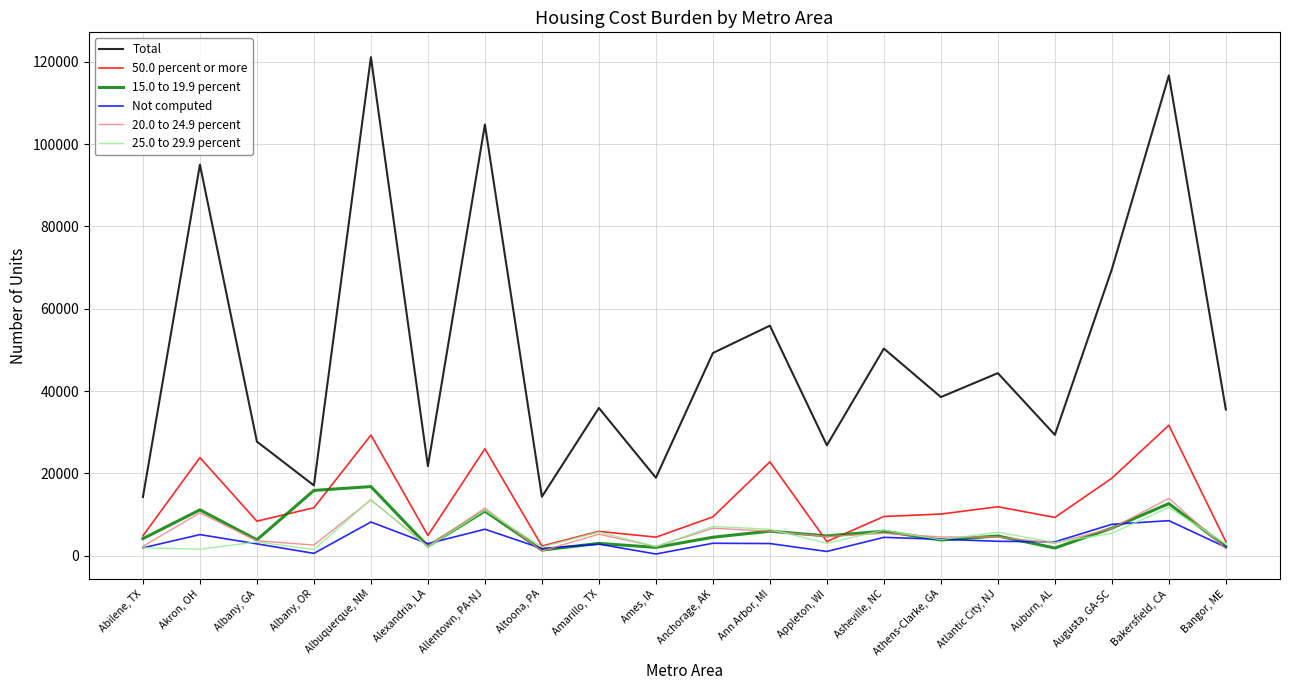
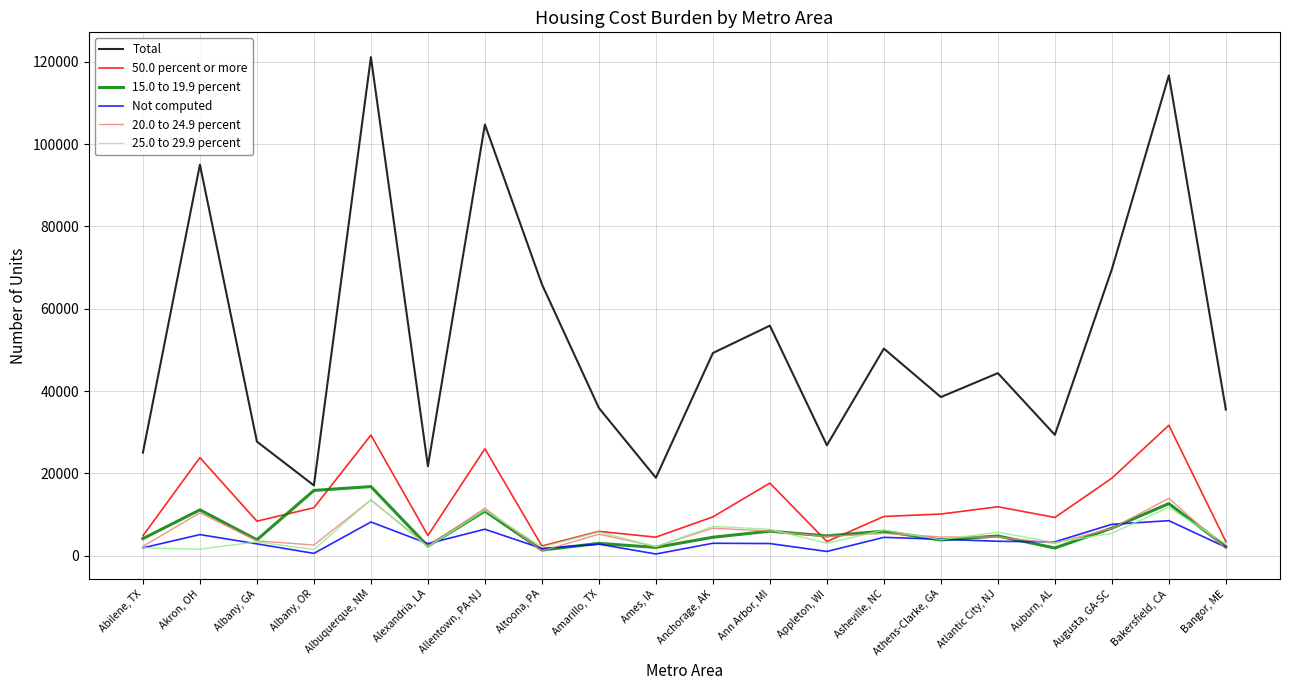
  {
    "Total": {
-     "Abilene, TX": 14000,
+     "Abilene, TX": 25000,
      "Akron, OH": 95000,
      "Albany, GA": 28000,
      "Albany, OR": 17000,
      "Albuquerque, NM": 121000,
      "Alexandria, LA": 22000,
      "Allentown, PA-NJ": 105000,
-     "Altoona, PA": 14000,
+     "Altoona, PA": 66000,
      "Amarillo, TX": 36000,
      "Ames, IA": 19000,
      "Anchorage, AK": 49000,
      "Ann Arbor, MI": 56000,
      "Appleton, WI": 27000,
      "Asheville, NC": 50000,
      "Athens-Clarke, GA": 39000,
      "Atlantic City, NJ": 44000,
      "Auburn, AL": 29000,
      "Augusta, GA-SC": 70000,
      "Bakersfield, CA": 117000,
      "Bangor, ME": 36000
    },
    "50.0 percent or more": {
      "Abilene, TX": 5000,
      "Akron, OH": 24000,
      "Albany, GA": 8000,
      "Albany, OR": 12000,
      "Albuquerque, NM": 29000,
      "Alexandria, LA": 5000,
      "Allentown, PA-NJ": 26000,
      "Ames, IA": 5000,
      "Anchorage, AK": 9000,
-     "Ann Arbor, MI": 23000,
+     "Ann Arbor, MI": 18000,
      "Asheville, NC": 10000,
      "Athens-Clarke, GA": 10000,
      "Atlantic City, NJ": 12000,
      "Auburn, AL": 9000,
      "Augusta, GA-SC": 19000,
      "Bakersfield, CA": 32000
    },
    "15.0 to 19.9 percent": {
      "Abilene, TX": 4000,
      "Akron, OH": 11000,
      "Albany, OR": 16000,
      "Albuquerque, NM": 17000,
      "Anchorage, AK": 5000,
      "Auburn, AL": 2000,
      "Bakersfield, CA": 13000
    },
    "Not computed": {
      "Akron, OH": 5000,
      "Albany, OR": 1000,
      "Albuquerque, NM": 8000,
      "Allentown, PA-NJ": 6000,
      "Ames, IA": 0,
      "Anchorage, AK": 3000,
      "Ann Arbor, MI": 3000,
      "Appleton, WI": 1000,
      "Asheville, NC": 4000,
      "Atlantic City, NJ": 4000,
      "Augusta, GA-SC": 8000,
      "Bakersfield, CA": 9000
    },
    "20.0 to 24.9 percent": {
      "Akron, OH": 10000,
      "Albany, OR": 3000,
      "Bakersfield, CA": 14000
    },
    "25.0 to 29.9 percent": {
      "Akron, OH": 2000,
      "Albany, OR": 2000,
      "Atlantic City, NJ": 6000,
      "Augusta, GA-SC": 5000,
      "Bakersfield, CA": 12000
    }
  }
